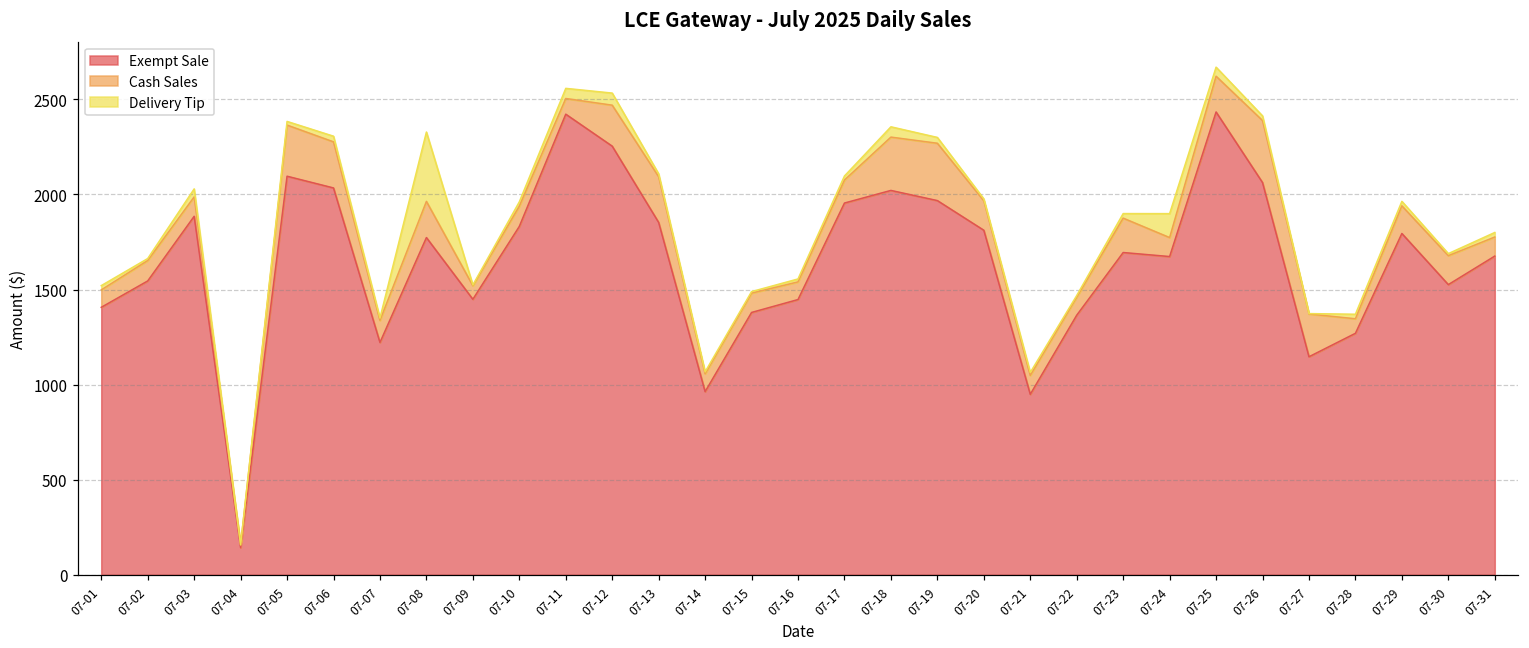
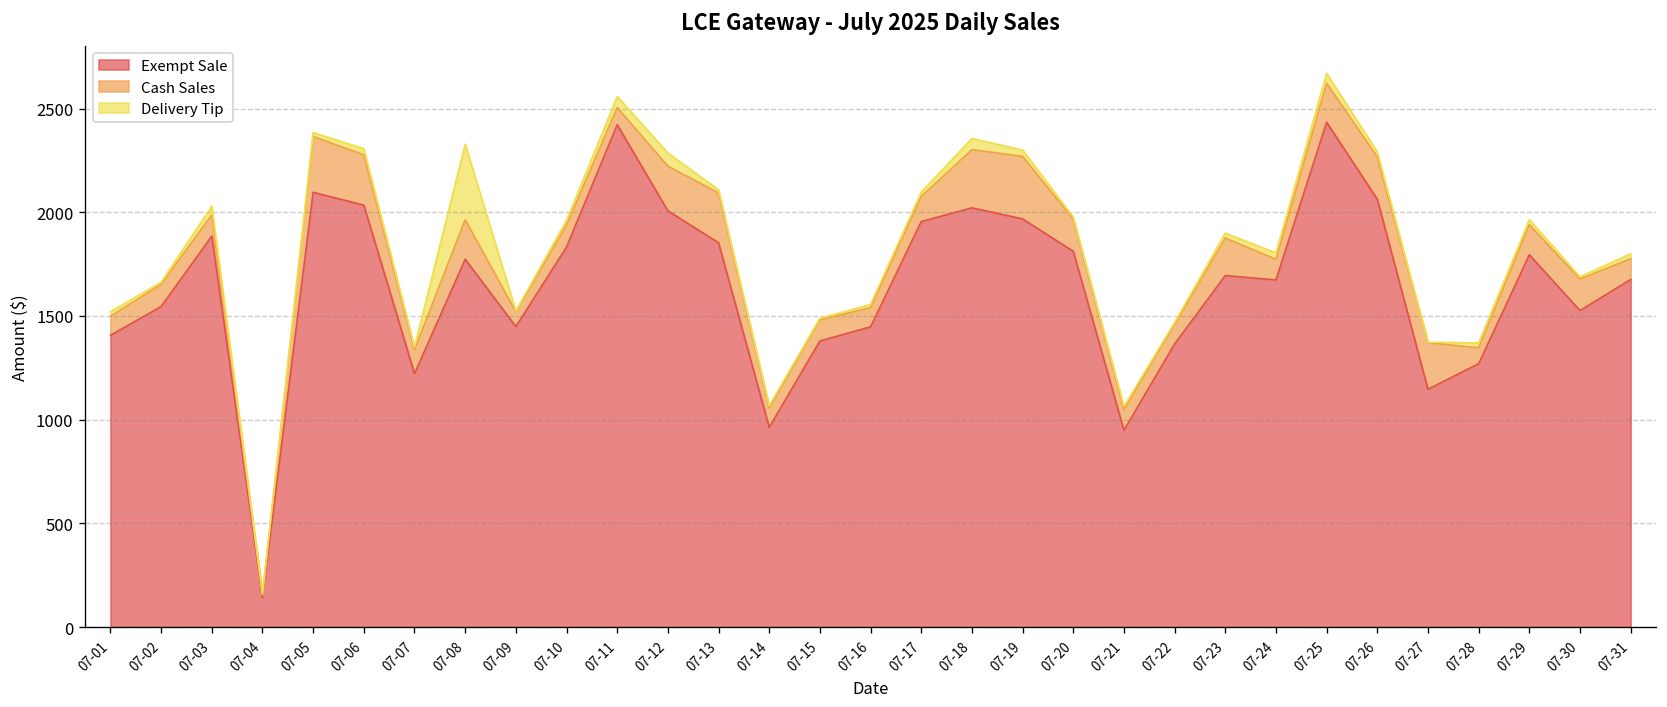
  {
    "Exempt Sale": {
      "07-01": 1410,
      "07-02": 1550,
      "07-03": 1890,
      "07-04": 140,
      "07-05": 2100,
      "07-06": 2030,
      "07-07": 1220,
      "07-08": 1770,
      "07-09": 1450,
      "07-10": 1830,
      "07-11": 2420,
-     "07-12": 2250,
+     "07-12": 2010,
      "07-13": 1850,
      "07-14": 960,
      "07-15": 1380,
      "07-16": 1450,
      "07-17": 1950,
      "07-18": 2020,
      "07-19": 1970,
      "07-20": 1810,
      "07-21": 950,
      "07-22": 1370,
      "07-23": 1690,
      "07-24": 1670,
      "07-25": 2430,
      "07-26": 2060,
      "07-27": 1150,
      "07-28": 1270,
      "07-29": 1790,
      "07-30": 1530,
      "07-31": 1680
    },
    "Cash Sales": {
      "07-01": 90,
      "07-03": 100,
      "07-05": 270,
      "07-06": 240,
      "07-08": 190,
      "07-10": 110,
      "07-11": 80,
      "07-12": 220,
      "07-13": 240,
      "07-16": 90,
      "07-17": 120,
      "07-18": 280,
      "07-19": 300,
      "07-21": 100,
      "07-23": 180,
      "07-24": 100,
      "07-25": 190,
-     "07-26": 330,
+     "07-26": 200,
      "07-28": 80,
      "07-29": 150,
      "07-31": 100
    },
    "Delivery Tip": {
      "07-01": 20,
      "07-03": 40,
      "07-05": 20,
      "07-06": 30,
      "07-08": 360,
      "07-10": 20,
      "07-11": 50,
      "07-12": 60,
      "07-13": 20,
      "07-16": 20,
      "07-17": 20,
      "07-18": 50,
      "07-19": 30,
      "07-21": 20,
      "07-23": 20,
-     "07-24": 130,
+     "07-24": 30,
      "07-25": 50,
      "07-26": 20,
      "07-28": 20,
      "07-29": 20,
      "07-31": 20
    }
  }
